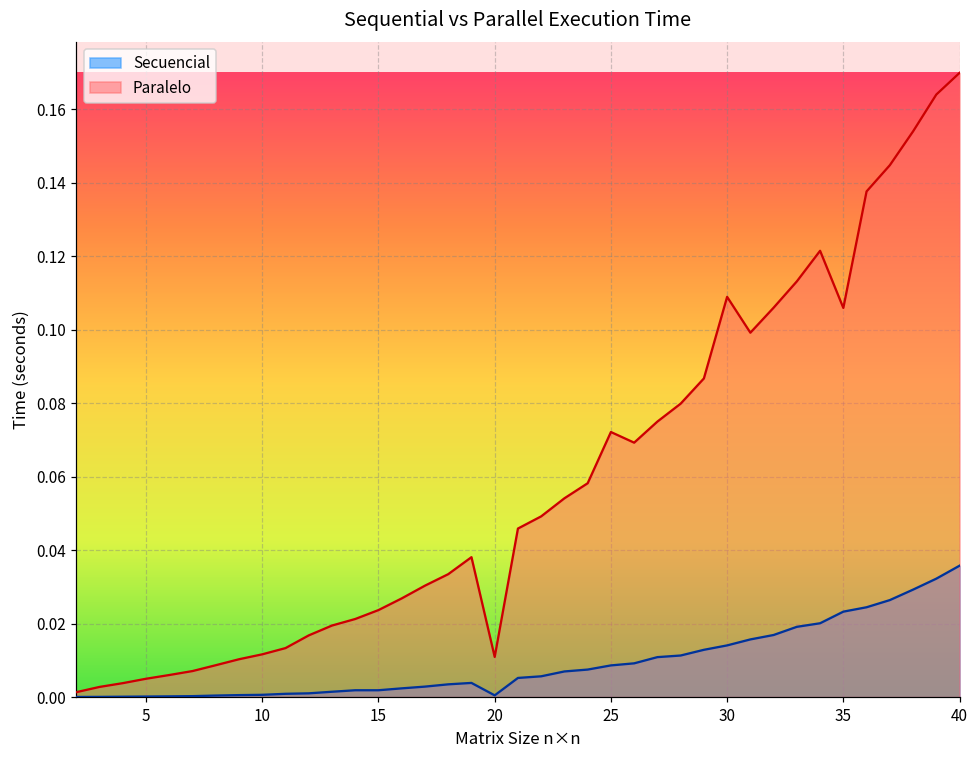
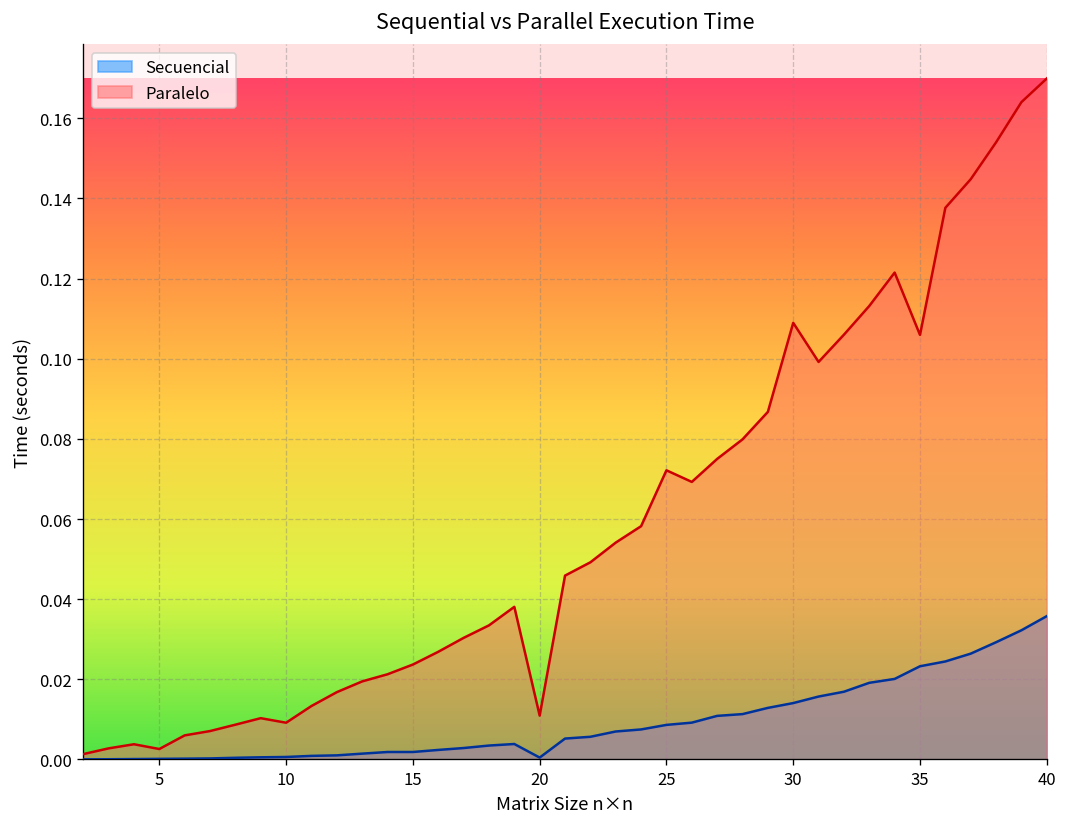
  {
    "Secuencial": {
      "5": 0.000,
      "10": 0.001,
      "15": 0.002,
      "20": 0.000,
      "25": 0.009,
      "30": 0.014,
      "35": 0.023,
      "40": 0.036
    },
    "Paralelo": {
-     "5": 0.005,
-     "10": 0.012,
+     "5": 0.003,
+     "10": 0.009,
      "15": 0.024,
      "20": 0.011,
      "25": 0.072,
      "30": 0.109,
      "35": 0.106,
      "40": 0.170
    }
  }
